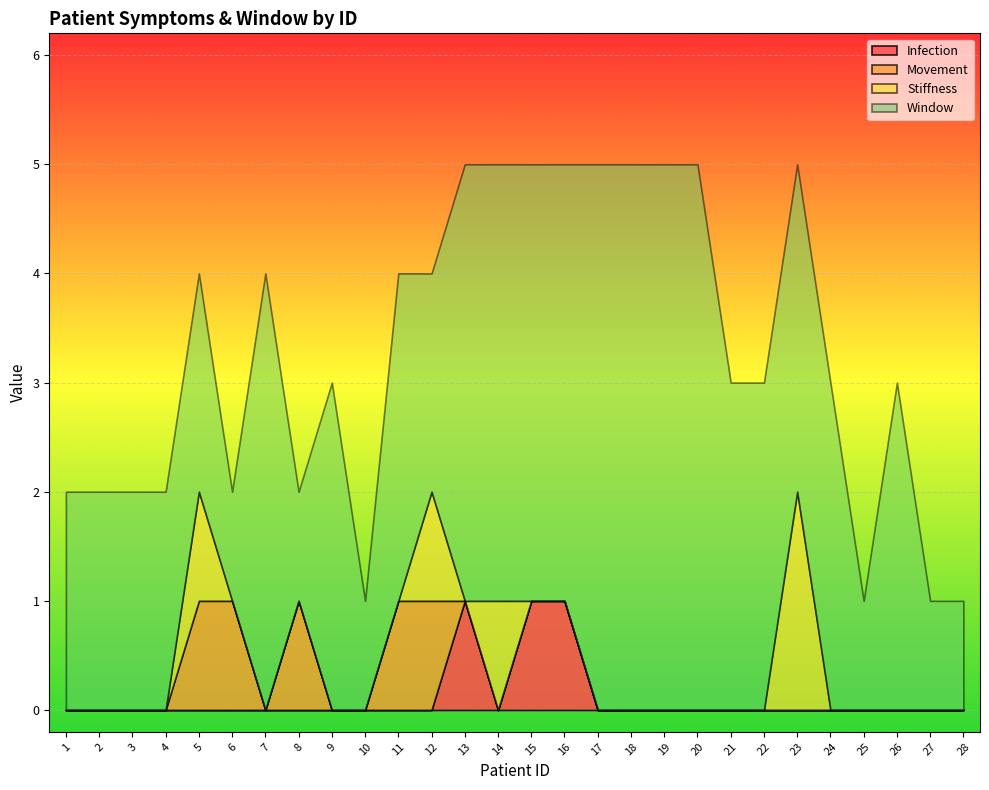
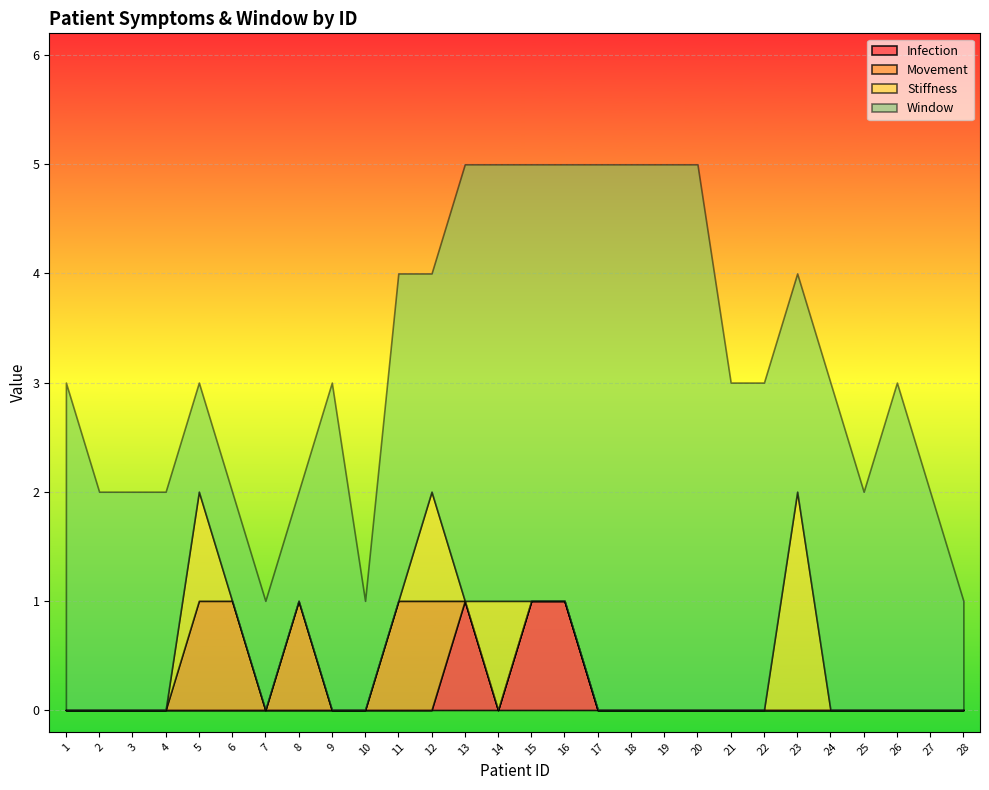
  {
    "Infection": {
      "5": 0,
      "6": 0,
      "8": 0,
      "11": 0,
      "12": 0
    },
    "Window": {
-     "1": 2,
-     "5": 2,
-     "7": 4,
-     "23": 3,
-     "25": 1,
-     "27": 1
+     "1": 3,
+     "5": 1,
+     "7": 1,
+     "23": 2,
+     "25": 2,
+     "27": 2
    }
  }
